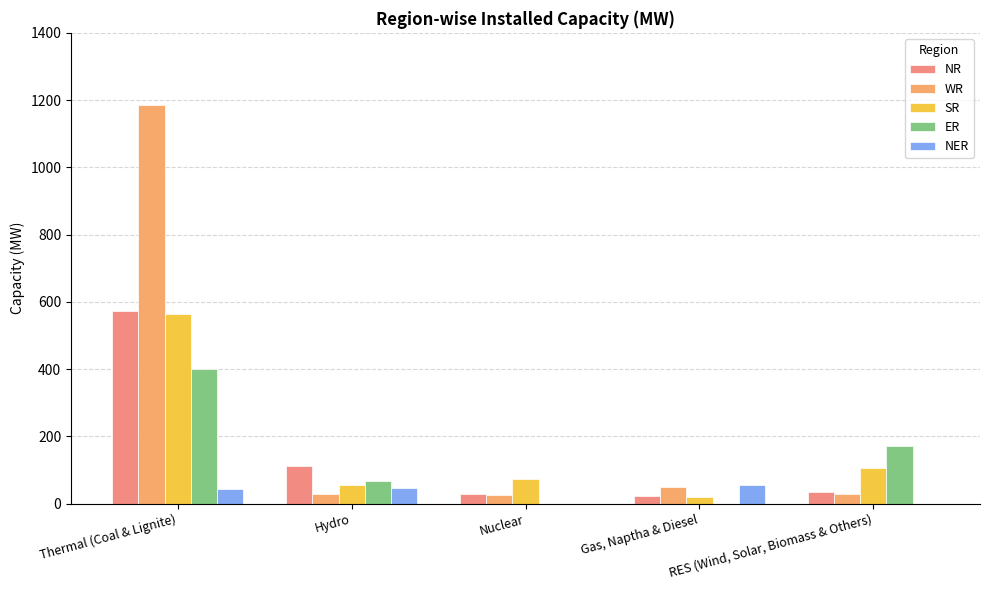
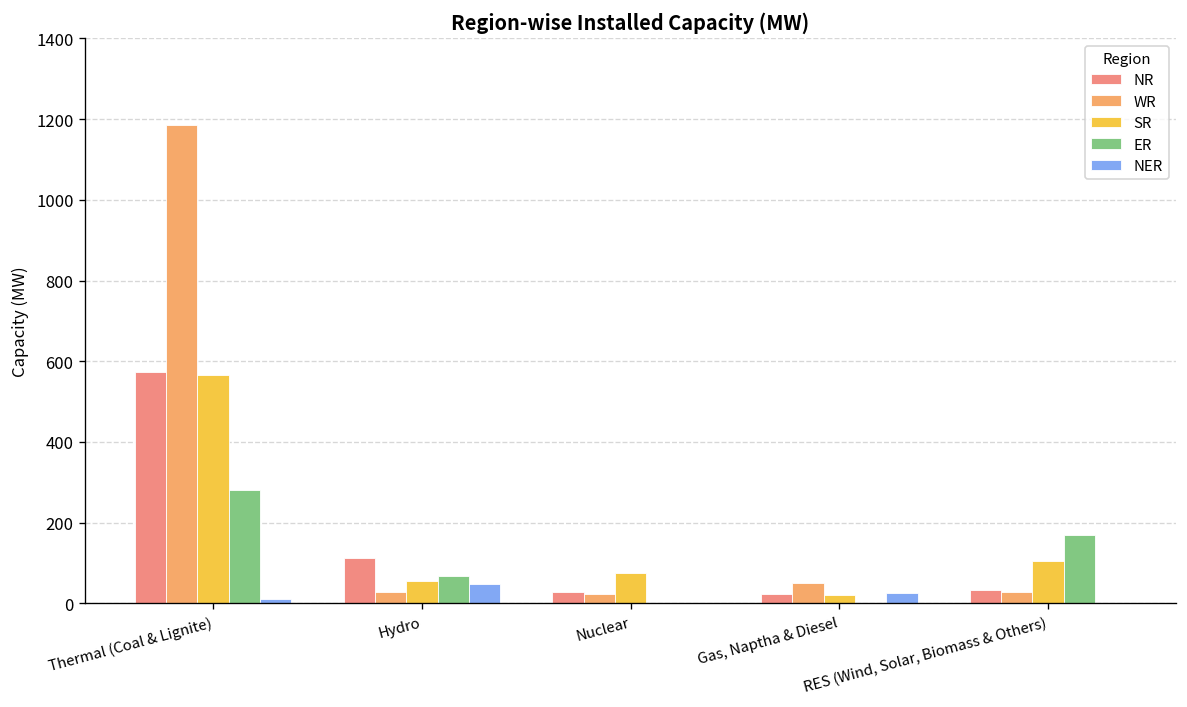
  {
    "ER": {
-     "Thermal (Coal & Lignite)": 400,
+     "Thermal (Coal & Lignite)": 280,
      "Hydro": 70,
      "Nuclear": 0,
      "Gas, Naptha & Diesel": 0,
      "RES (Wind, Solar, Biomass & Others)": 170
    },
    "NER": {
-     "Thermal (Coal & Lignite)": 40,
+     "Thermal (Coal & Lignite)": 10,
      "Hydro": 50,
      "Nuclear": 0,
-     "Gas, Naptha & Diesel": 50,
+     "Gas, Naptha & Diesel": 30,
      "RES (Wind, Solar, Biomass & Others)": 0
    }
  }
